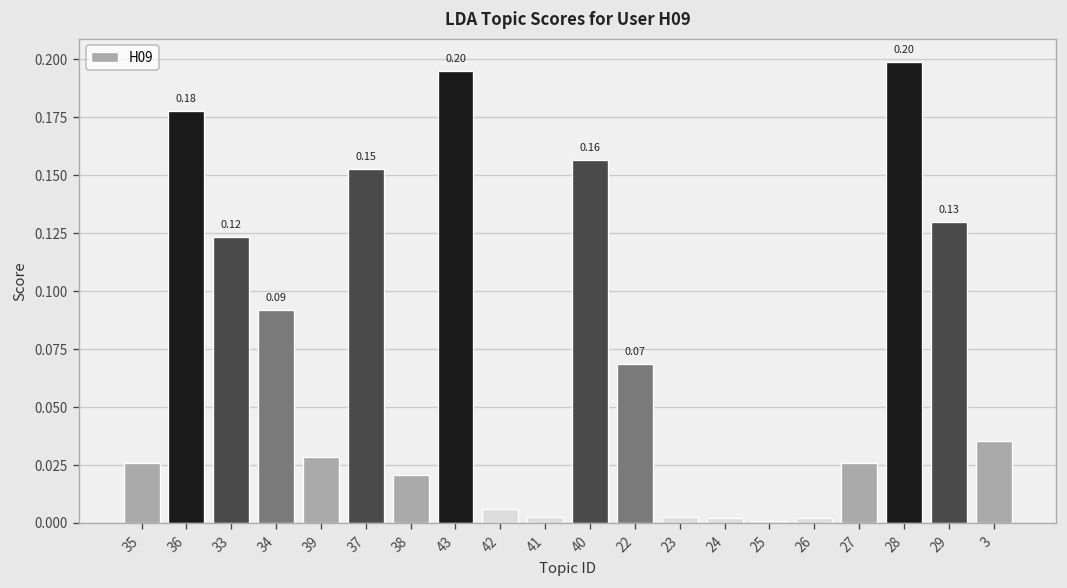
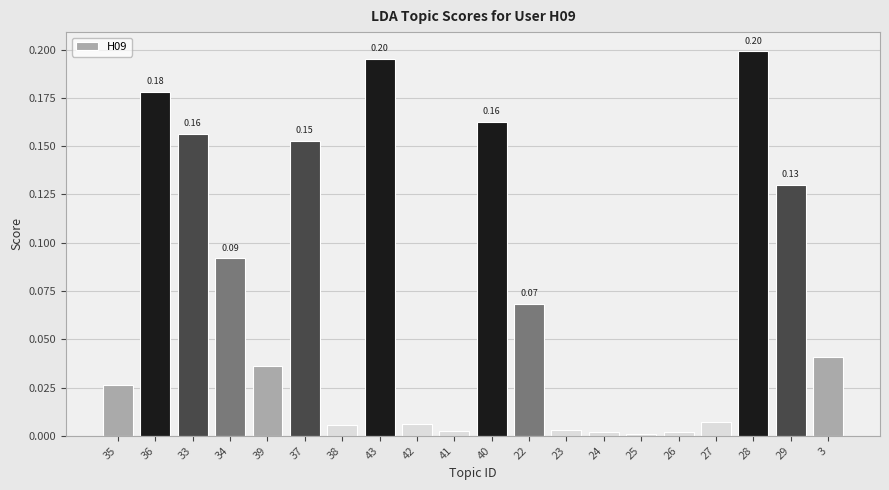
  {
    "36": 0.18,
-   "33": 0.12,
+   "33": 0.16,
    "34": 0.09,
-   "39": 0.028,
+   "39": 0.036,
    "37": 0.15,
-   "38": 0.020,
+   "38": 0.006,
    "43": 0.20,
-   "40": 0.157,
+   "40": 0.162,
    "22": 0.07,
-   "27": 0.026,
+   "27": 0.007,
    "28": 0.20,
    "29": 0.13,
-   "3": 0.035
+   "3": 0.041
  }
